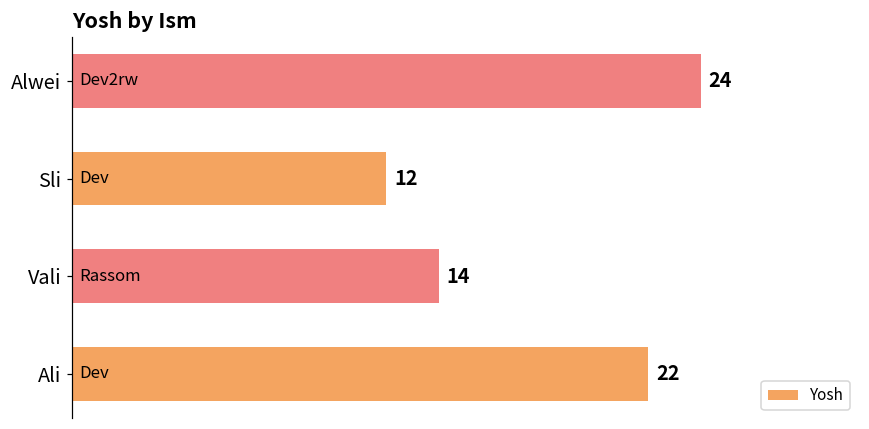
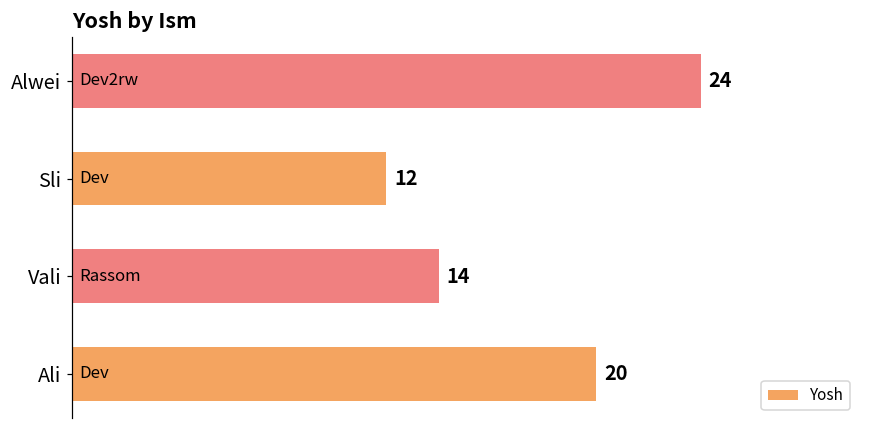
  {
    "Alwei": 24,
    "Sli": 12,
    "Vali": 14,
-   "Ali": 22
+   "Ali": 20
  }
